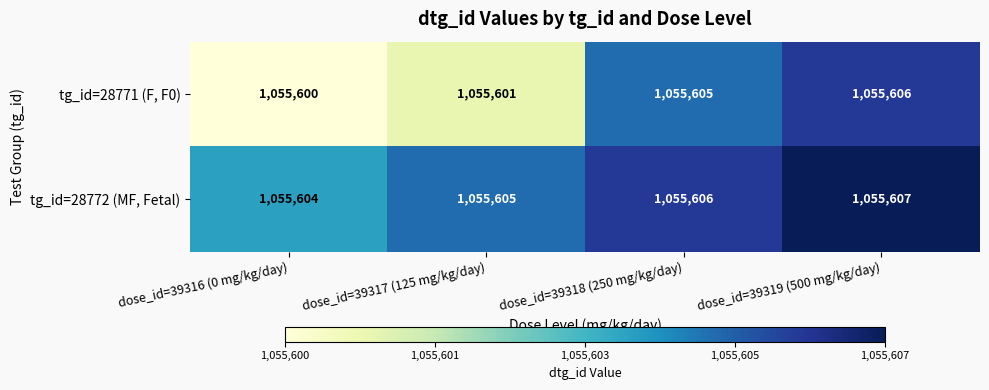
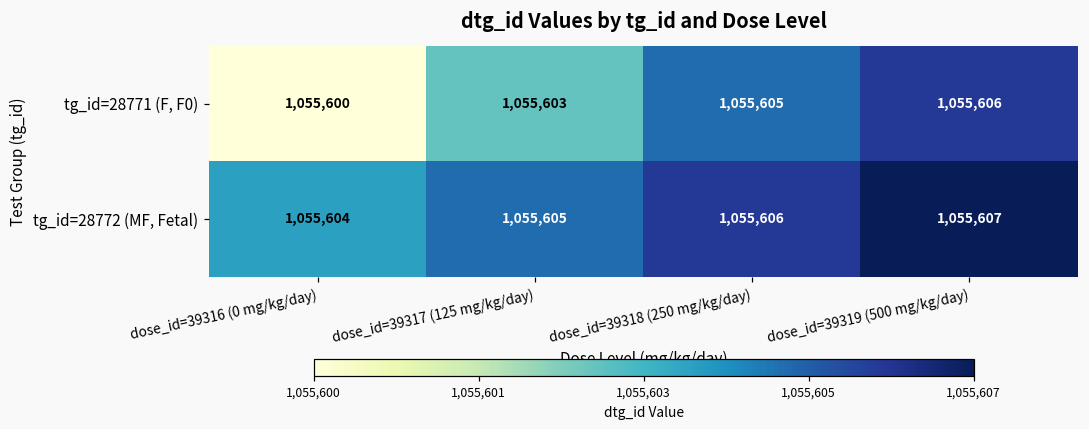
  {
    "tg_id=28771 (F, F0)": {
      "dose_id=39316 (0 mg/kg/day)": "1,055,600",
-     "dose_id=39317 (125 mg/kg/day)": "1,055,601",
+     "dose_id=39317 (125 mg/kg/day)": "1,055,603",
      "dose_id=39318 (250 mg/kg/day)": "1,055,605",
      "dose_id=39319 (500 mg/kg/day)": "1,055,606"
    },
    "tg_id=28772 (MF, Fetal)": {
      "dose_id=39316 (0 mg/kg/day)": "1,055,604",
      "dose_id=39317 (125 mg/kg/day)": "1,055,605",
      "dose_id=39318 (250 mg/kg/day)": "1,055,606",
      "dose_id=39319 (500 mg/kg/day)": "1,055,607"
    }
  }
